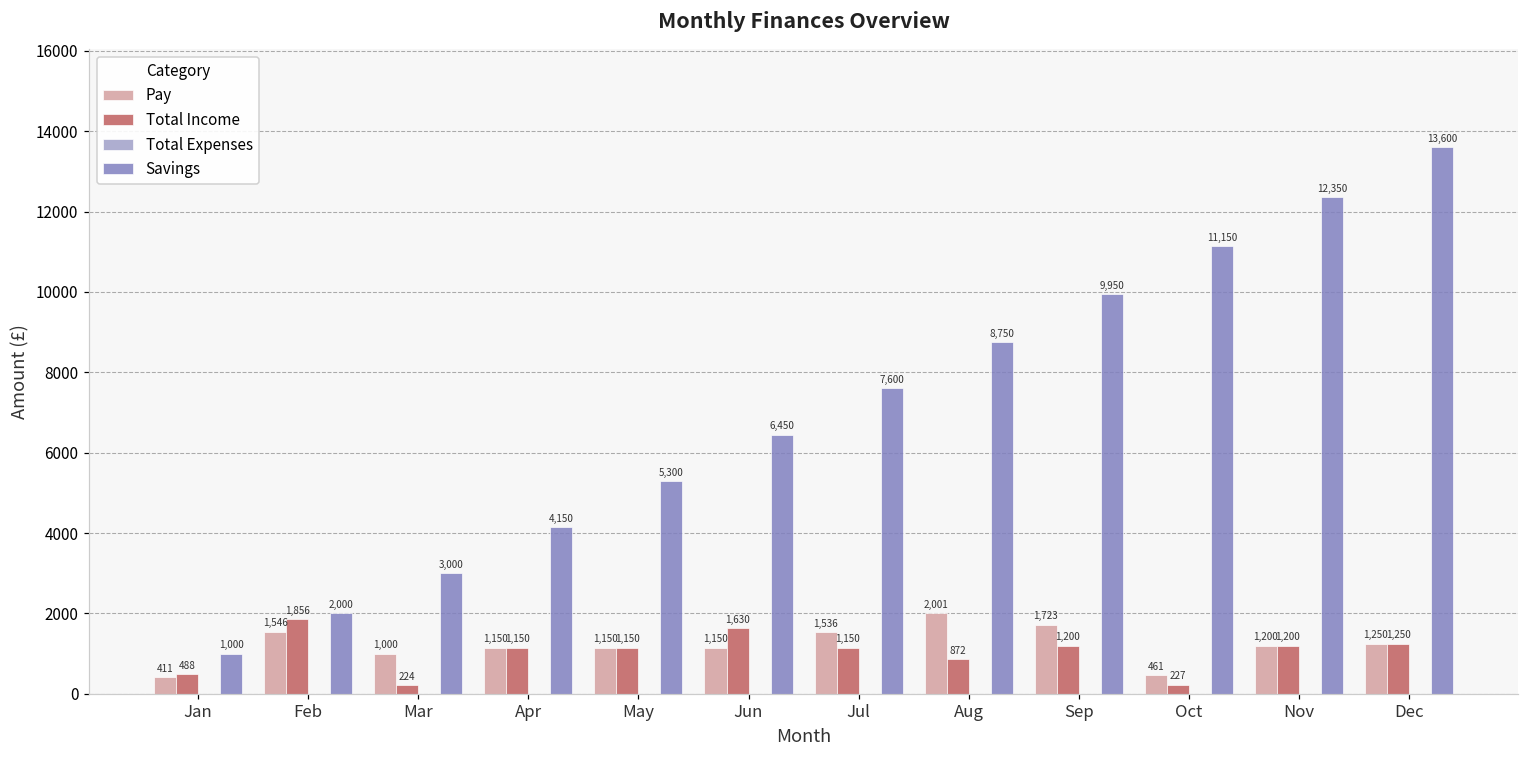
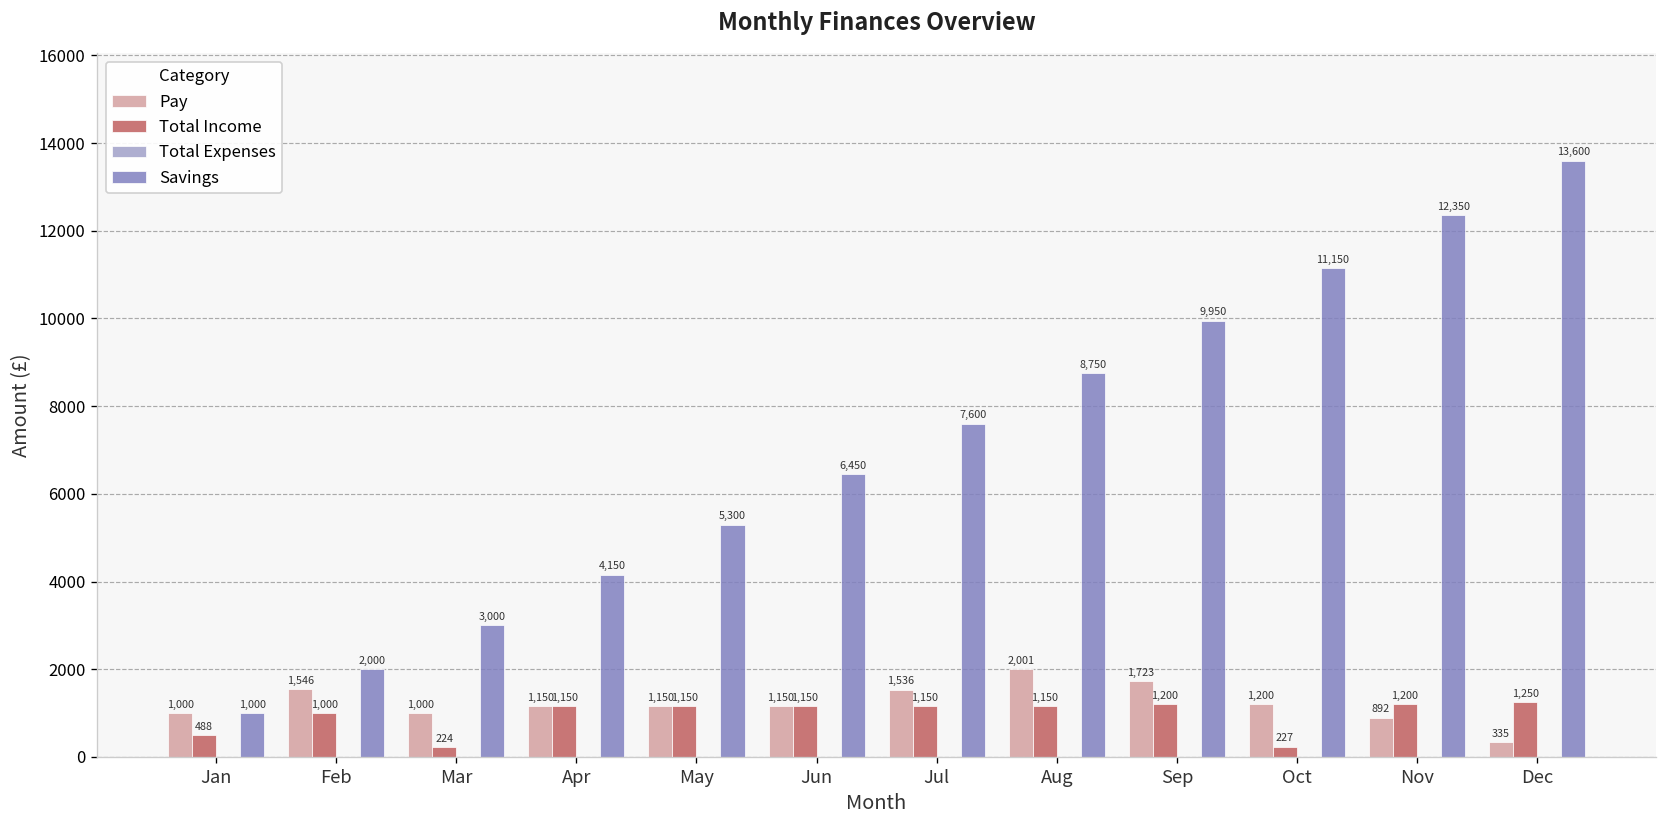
  {
    "Pay": {
-     "Jan": "411",
+     "Jan": "1,000",
      "Feb": "1,546",
      "Mar": "1,000",
      "Apr": "1,150",
      "May": "1,150",
      "Jun": "1,150",
      "Jul": "1,536",
      "Aug": "2,001",
      "Sep": "1,723",
-     "Oct": "461",
-     "Nov": "1,200",
-     "Dec": "1,250"
+     "Oct": "1,200",
+     "Nov": "892",
+     "Dec": "335"
    },
    "Total Income": {
      "Jan": "488",
-     "Feb": "1,856",
+     "Feb": "1,000",
      "Mar": "224",
      "Apr": "1,150",
      "May": "1,150",
-     "Jun": "1,630",
+     "Jun": "1,150",
      "Jul": "1,150",
-     "Aug": "872",
+     "Aug": "1,150",
      "Sep": "1,200",
      "Oct": "227",
      "Nov": "1,200",
      "Dec": "1,250"
    }
  }
